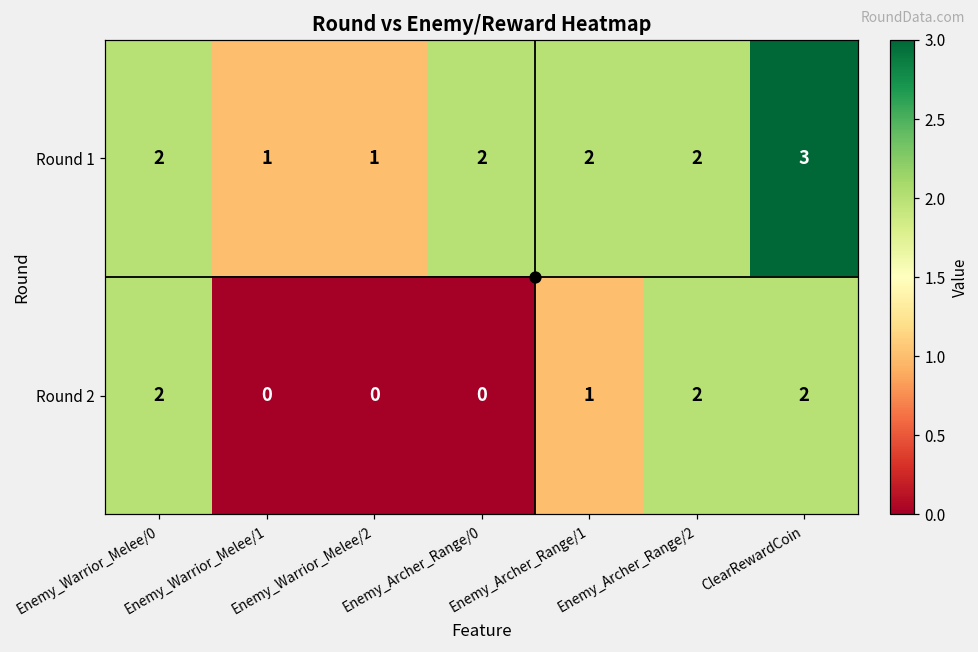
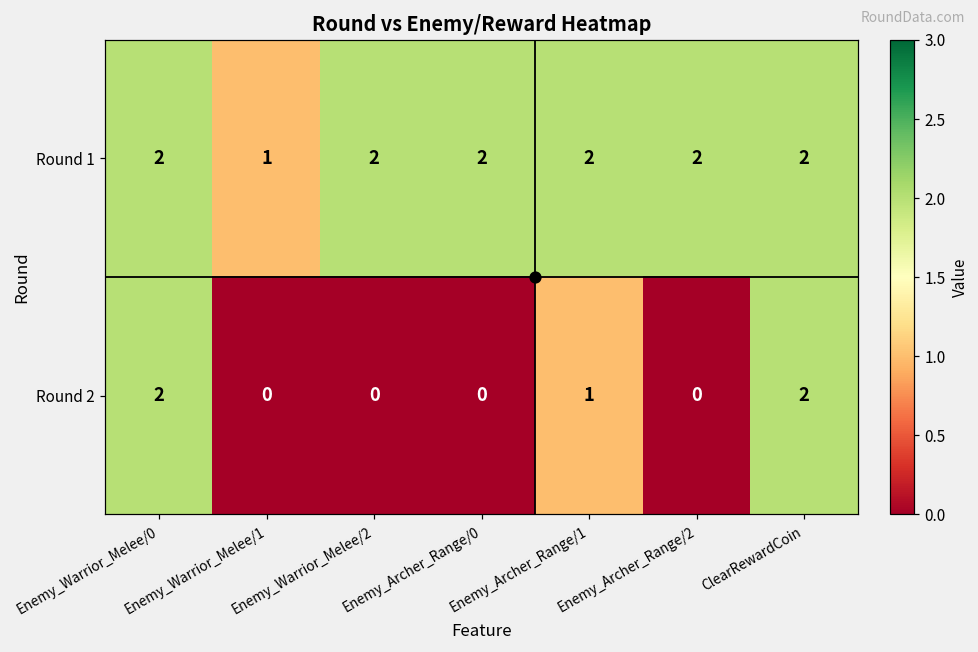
  {
    "Round 1": {
      "Enemy_Warrior_Melee/0": 2,
      "Enemy_Warrior_Melee/1": 1,
-     "Enemy_Warrior_Melee/2": 1,
+     "Enemy_Warrior_Melee/2": 2,
      "Enemy_Archer_Range/0": 2,
      "Enemy_Archer_Range/1": 2,
      "Enemy_Archer_Range/2": 2,
-     "ClearRewardCoin": 3
+     "ClearRewardCoin": 2
    },
    "Round 2": {
      "Enemy_Warrior_Melee/0": 2,
      "Enemy_Warrior_Melee/1": 0,
      "Enemy_Warrior_Melee/2": 0,
      "Enemy_Archer_Range/0": 0,
      "Enemy_Archer_Range/1": 1,
-     "Enemy_Archer_Range/2": 2,
+     "Enemy_Archer_Range/2": 0,
      "ClearRewardCoin": 2
    }
  }
